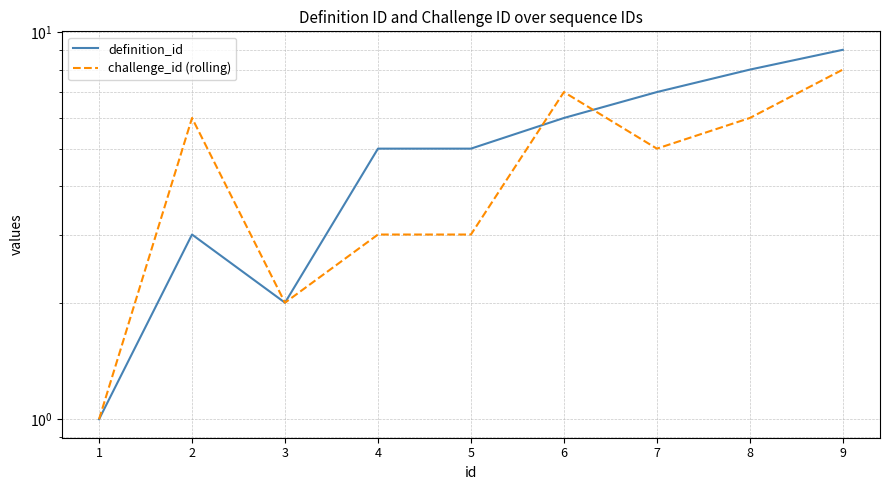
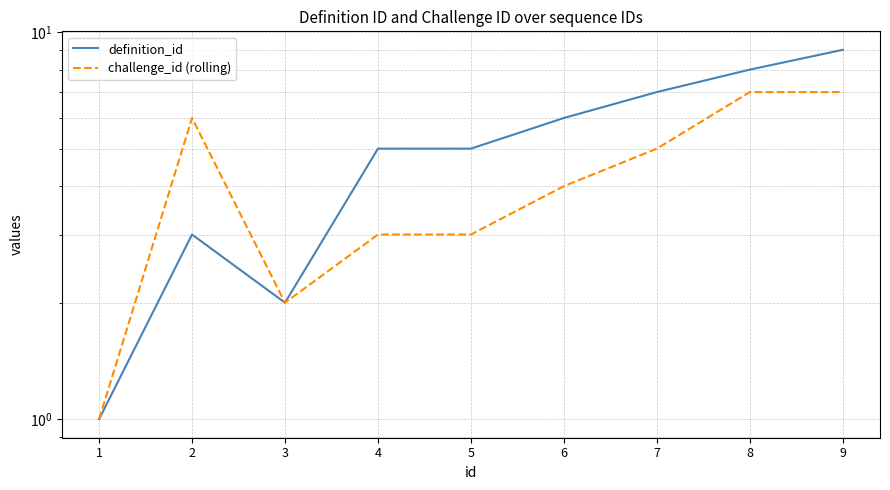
  {
    "definition_id": {
      "2": 3,
      "4": 5,
      "5": 5,
      "6": 6,
      "7": 7,
      "8": 8,
      "9": 9
    },
    "challenge_id (rolling)": {
      "2": 6,
      "4": 3,
      "5": 3,
-     "6": 7,
+     "6": 4,
      "7": 5,
-     "8": 6,
-     "9": 8
+     "8": 7,
+     "9": 7
    }
  }
